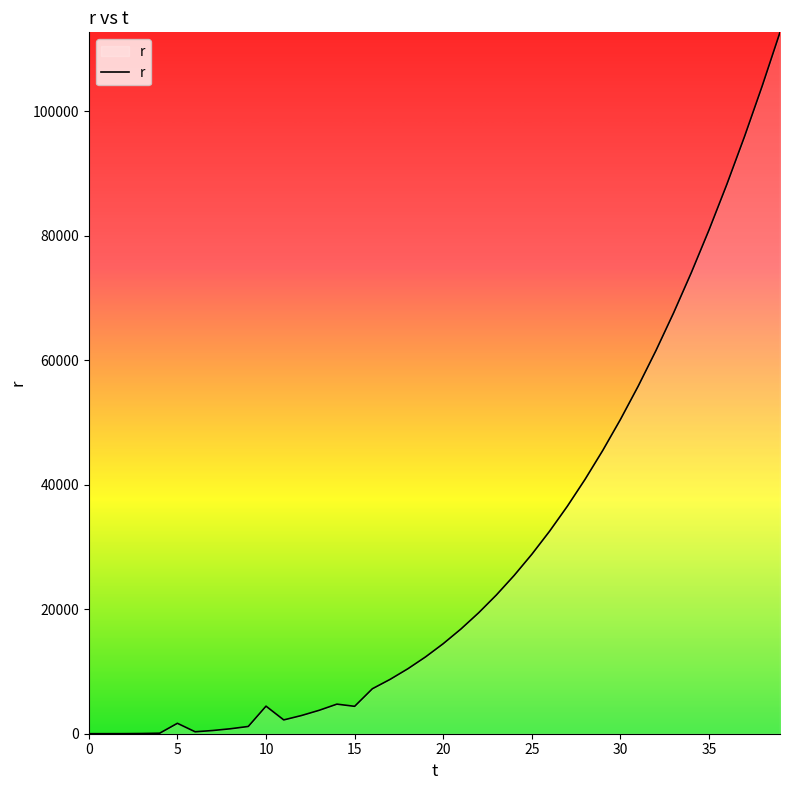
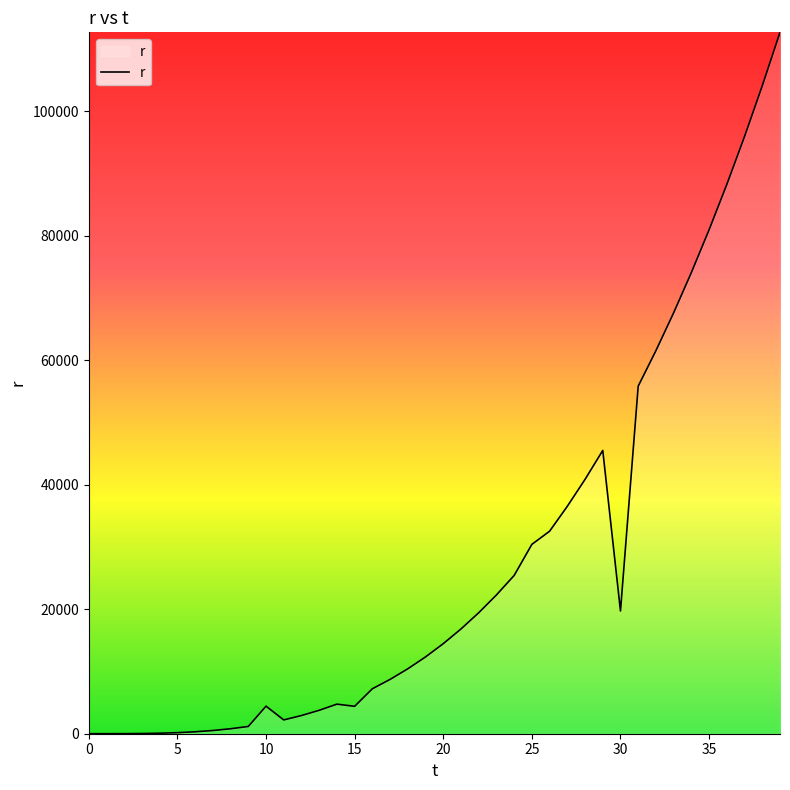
  {
    "0": 0,
-   "5": 2000,
+   "5": 0,
    "10": 4000,
    "15": 4000,
    "20": 14000,
-   "25": 29000,
-   "30": 50000,
+   "25": 30000,
+   "30": 20000,
    "35": 81000
  }
